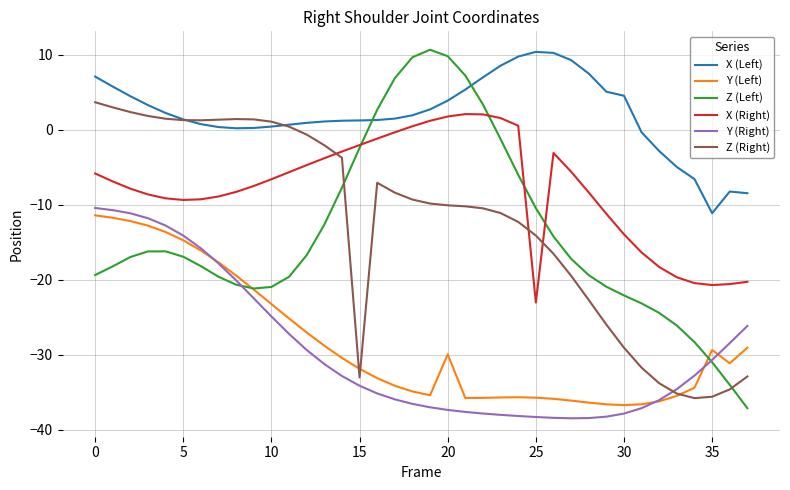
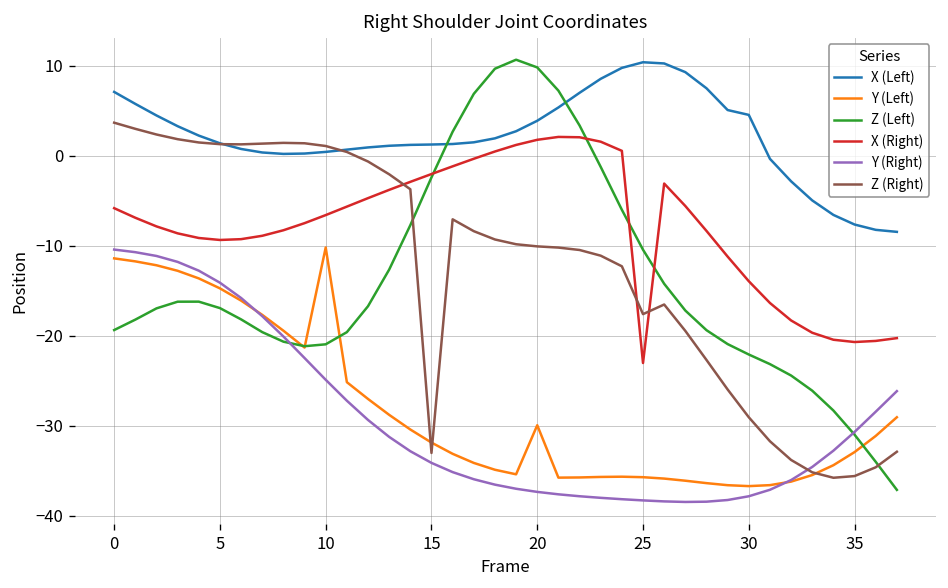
  {
    "X (Left)": {
      "0": 7,
      "10": 0,
      "15": 1,
      "20": 4,
      "25": 10,
      "30": 5,
-     "35": -11
+     "35": -8
    },
    "Y (Left)": {
      "0": -11,
      "5": -15,
-     "10": -23,
+     "10": -10,
      "15": -32,
      "20": -30,
      "25": -36,
      "30": -37,
-     "35": -29
+     "35": -33
    },
    "Z (Left)": {
      "0": -19,
      "5": -17,
      "10": -21,
      "15": -2,
      "20": 10,
      "25": -10,
      "30": -22
    },
    "X (Right)": {
      "0": -6,
      "5": -9,
      "10": -7,
      "15": -2,
      "20": 2,
      "25": -23,
      "30": -14,
      "35": -21
    },
    "Y (Right)": {
      "0": -10,
      "5": -14,
      "10": -25,
      "15": -34,
      "20": -37,
      "25": -38,
      "30": -38
    },
    "Z (Right)": {
      "0": 4,
      "10": 1,
      "15": -33,
      "20": -10,
-     "25": -14,
+     "25": -18,
      "30": -29,
      "35": -36
    }
  }
